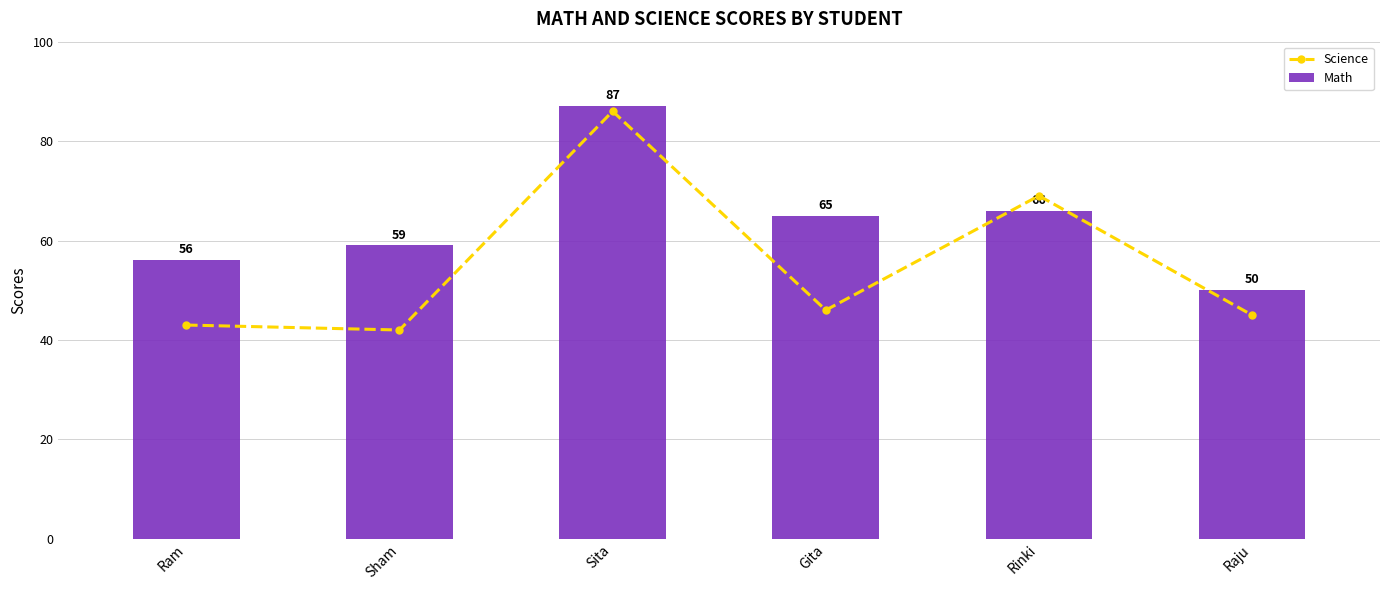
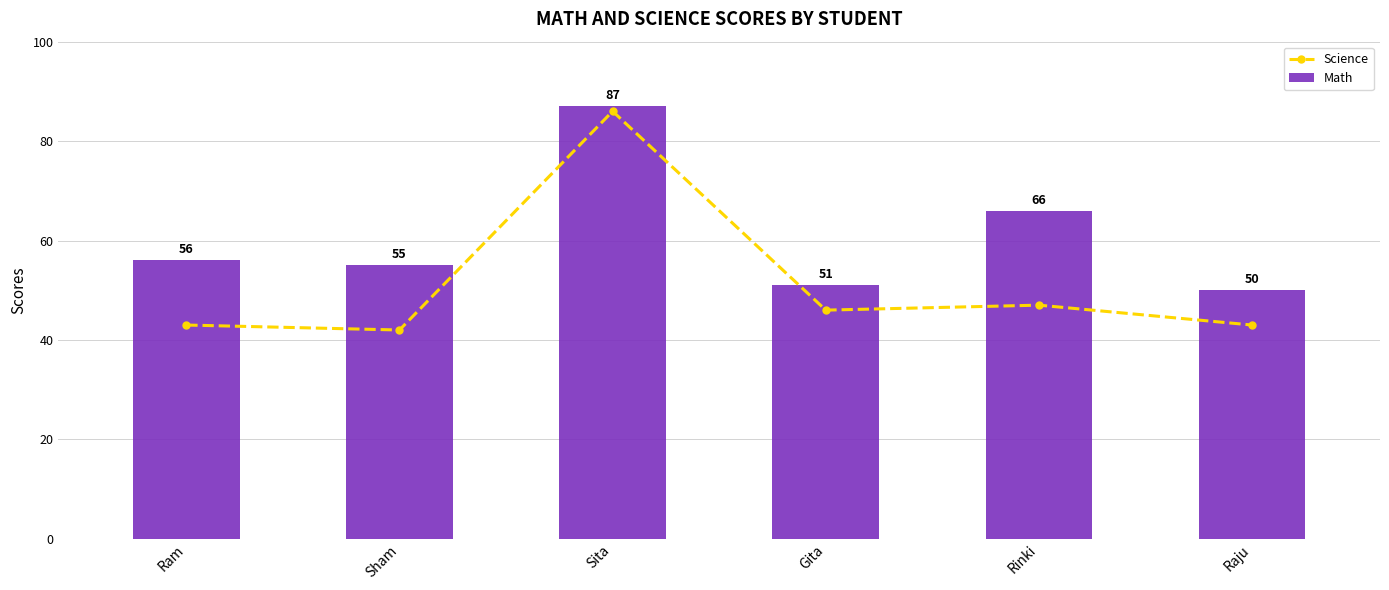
  {
    "Science": {
      "Ram": 43,
      "Sham": 42,
      "Sita": 86,
      "Gita": 46,
-     "Rinki": 69,
-     "Raju": 45
+     "Rinki": 47,
+     "Raju": 43
    },
    "Math": {
      "Ram": 56,
-     "Sham": 59,
+     "Sham": 55,
      "Sita": 87,
-     "Gita": 65,
+     "Gita": 51,
      "Rinki": 66,
      "Raju": 50
    }
  }
